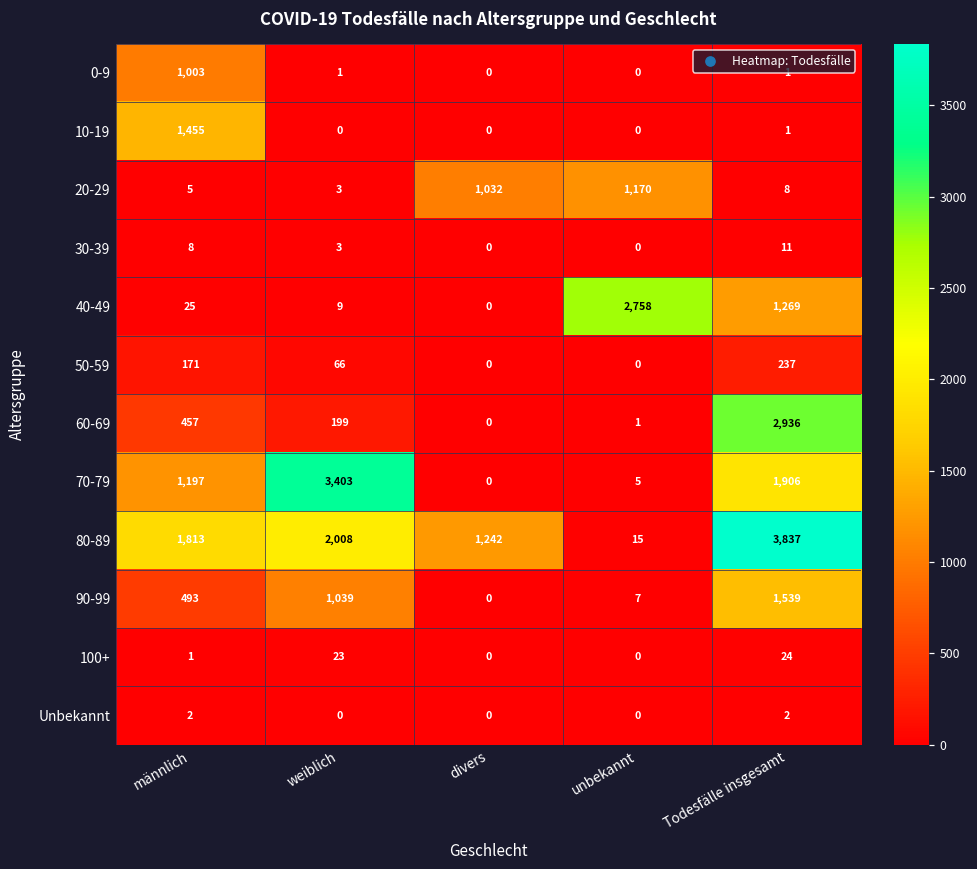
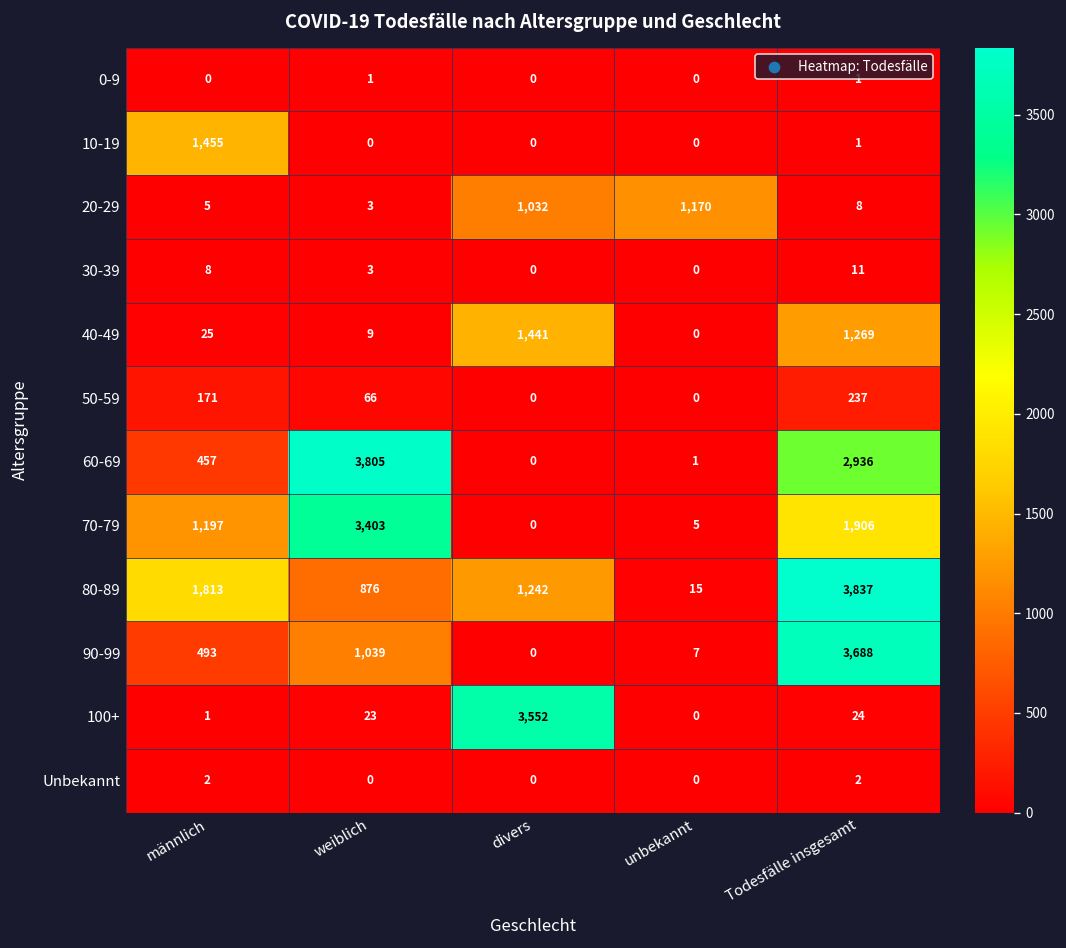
  {
    "0-9": {
-     "männlich": "1,003",
+     "männlich": "0",
      "weiblich": "1",
      "divers": "0",
      "unbekannt": "0"
    },
    "10-19": {
      "männlich": "1,455",
      "weiblich": "0",
      "divers": "0",
      "unbekannt": "0",
      "Todesfälle insgesamt": "1"
    },
    "20-29": {
      "männlich": "5",
      "weiblich": "3",
      "divers": "1,032",
      "unbekannt": "1,170",
      "Todesfälle insgesamt": "8"
    },
    "30-39": {
      "männlich": "8",
      "weiblich": "3",
      "divers": "0",
      "unbekannt": "0",
      "Todesfälle insgesamt": "11"
    },
    "40-49": {
      "männlich": "25",
      "weiblich": "9",
-     "divers": "0",
-     "unbekannt": "2,758",
+     "divers": "1,441",
+     "unbekannt": "0",
      "Todesfälle insgesamt": "1,269"
    },
    "50-59": {
      "männlich": "171",
      "weiblich": "66",
      "divers": "0",
      "unbekannt": "0",
      "Todesfälle insgesamt": "237"
    },
    "60-69": {
      "männlich": "457",
-     "weiblich": "199",
+     "weiblich": "3,805",
      "divers": "0",
      "unbekannt": "1",
      "Todesfälle insgesamt": "2,936"
    },
    "70-79": {
      "männlich": "1,197",
      "weiblich": "3,403",
      "divers": "0",
      "unbekannt": "5",
      "Todesfälle insgesamt": "1,906"
    },
    "80-89": {
      "männlich": "1,813",
-     "weiblich": "2,008",
+     "weiblich": "876",
      "divers": "1,242",
      "unbekannt": "15",
      "Todesfälle insgesamt": "3,837"
    },
    "90-99": {
      "männlich": "493",
      "weiblich": "1,039",
      "divers": "0",
      "unbekannt": "7",
-     "Todesfälle insgesamt": "1,539"
+     "Todesfälle insgesamt": "3,688"
    },
    "100+": {
      "männlich": "1",
      "weiblich": "23",
-     "divers": "0",
+     "divers": "3,552",
      "unbekannt": "0",
      "Todesfälle insgesamt": "24"
    },
    "Unbekannt": {
      "männlich": "2",
      "weiblich": "0",
      "divers": "0",
      "unbekannt": "0",
      "Todesfälle insgesamt": "2"
    }
  }
